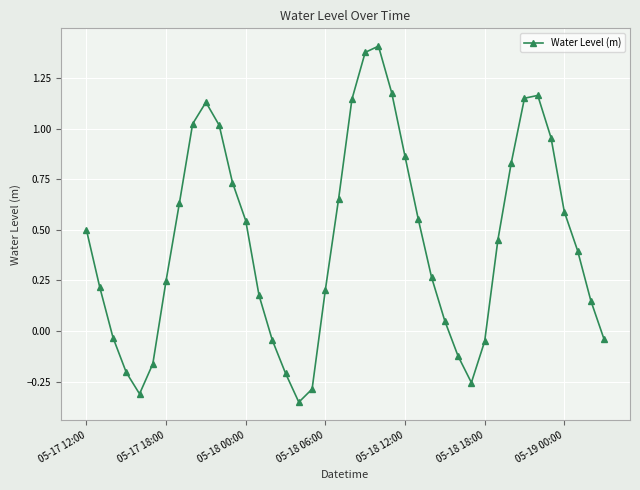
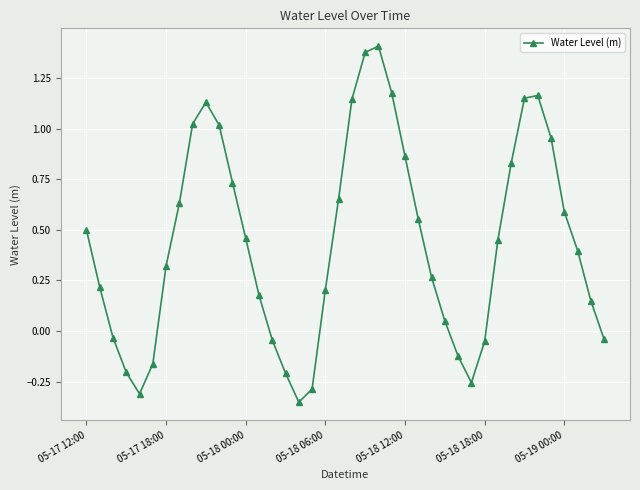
  {
    "05-17 12:00": 0.50,
-   "05-17 18:00": 0.25,
-   "05-18 00:00": 0.55,
+   "05-17 18:00": 0.32,
+   "05-18 00:00": 0.46,
    "05-18 06:00": 0.20,
    "05-18 12:00": 0.86,
    "05-18 18:00": -0.05,
    "05-19 00:00": 0.59
  }
